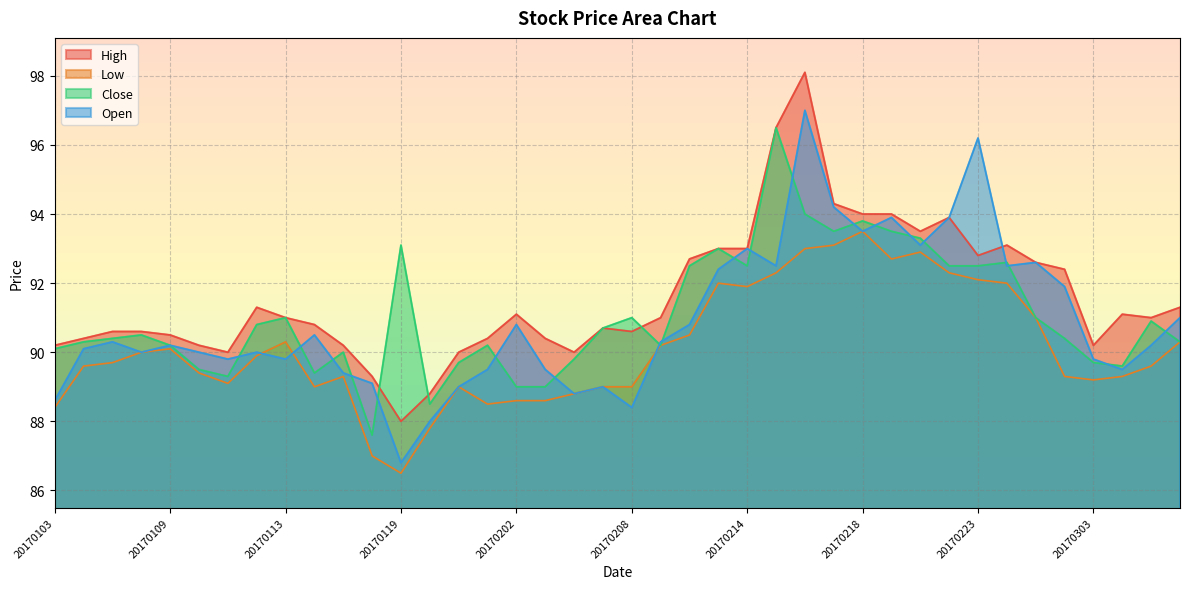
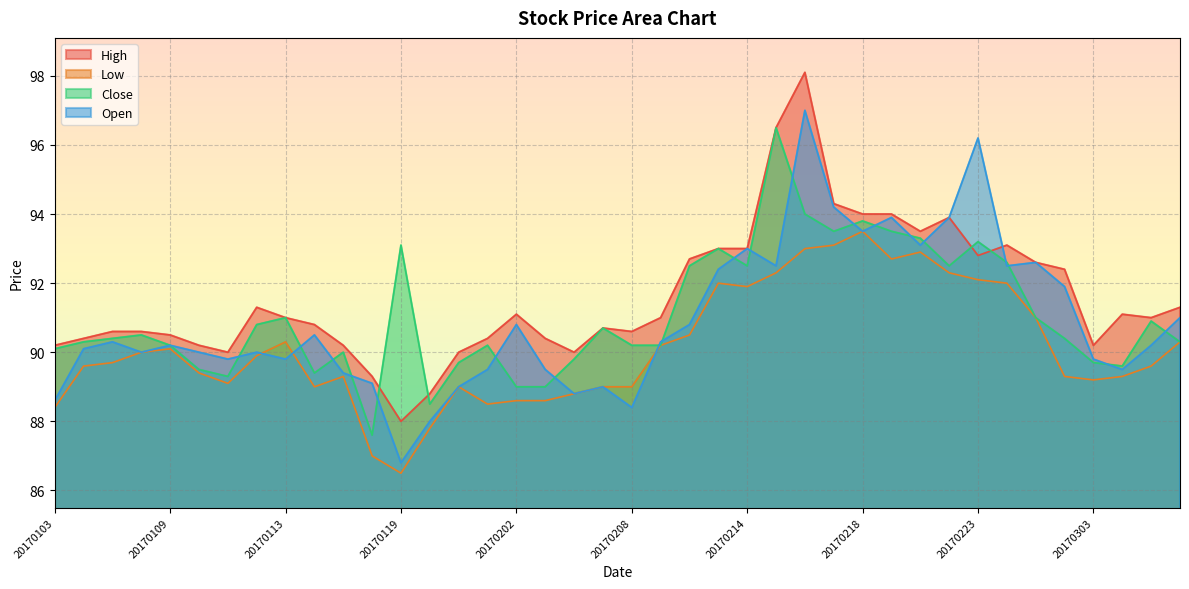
  {
    "Close": {
      "20170103": 90.1,
      "20170119": 93.1,
      "20170202": 89.0,
-     "20170208": 91.0,
+     "20170208": 90.2,
      "20170214": 92.5,
      "20170218": 93.8,
-     "20170223": 92.5,
+     "20170223": 93.2,
      "20170303": 89.7
    },
    "Open": {
      "20170103": 88.6,
      "20170113": 89.8,
      "20170119": 86.8,
      "20170202": 90.8,
      "20170208": 88.4,
      "20170223": 96.2,
      "20170303": 89.8
    }
  }
